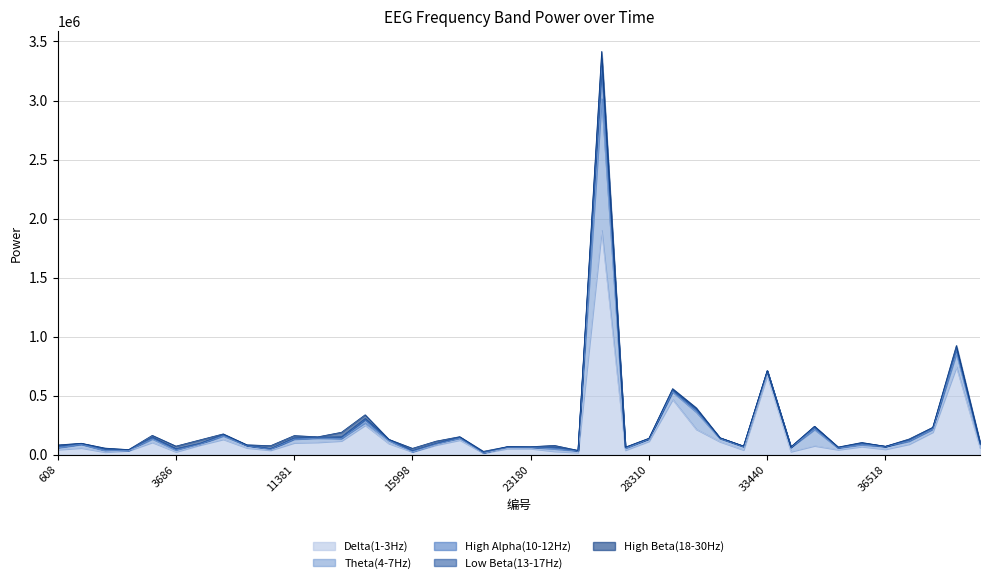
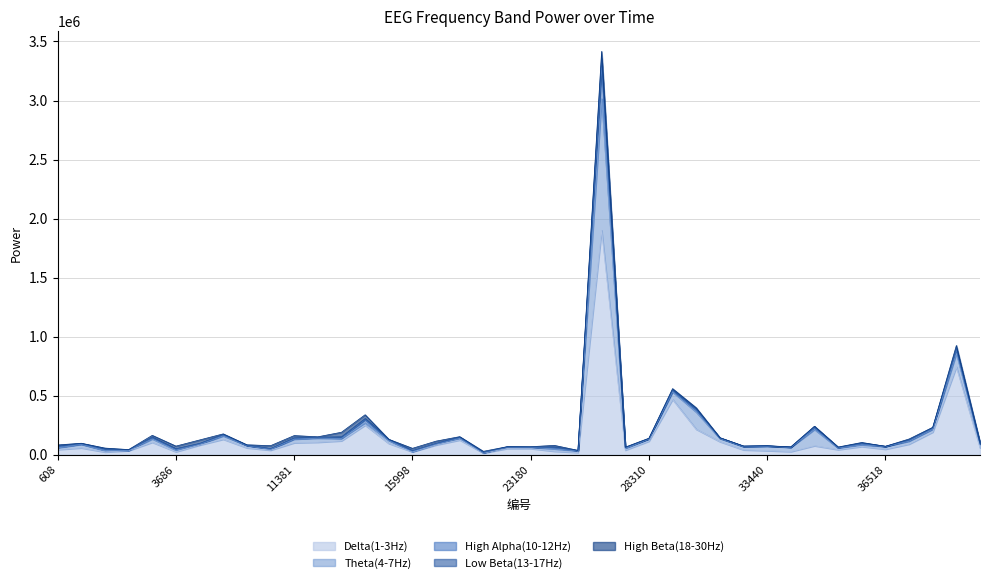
  {
    "Delta(1-3Hz)": {
      "11381": 100000,
-     "33440": 670000,
+     "33440": 40000,
      "36518": 50000
    }
  }
